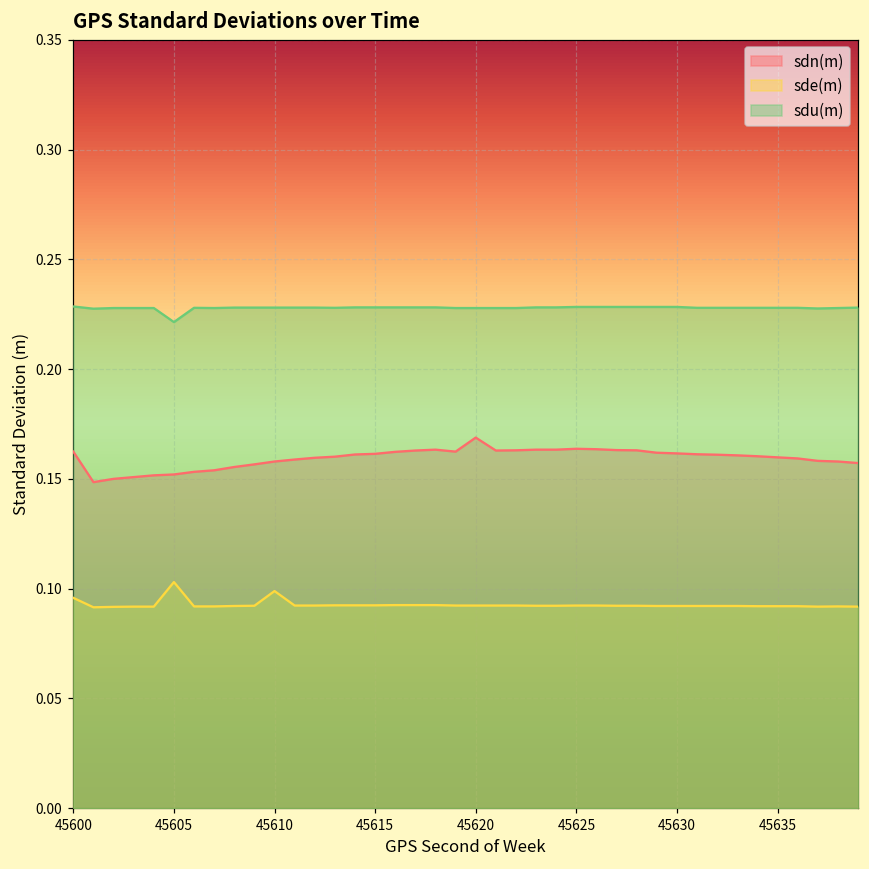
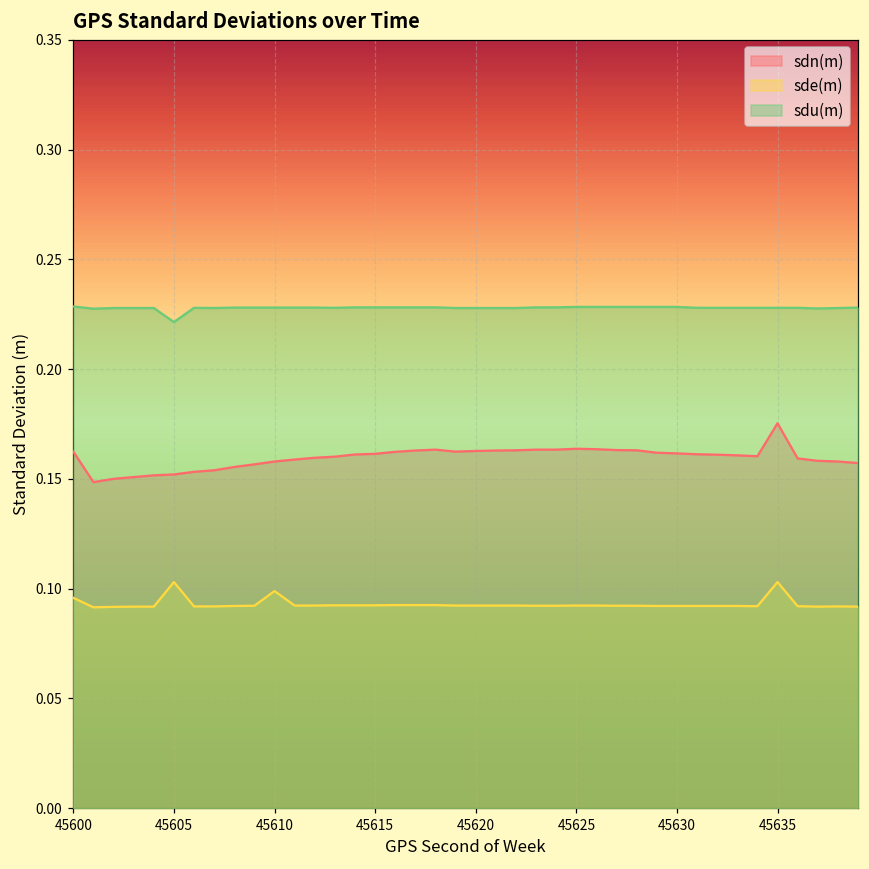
  {
    "sdn(m)": {
      "45600": 0.162,
      "45605": 0.152,
      "45610": 0.158,
      "45615": 0.161,
-     "45620": 0.169,
+     "45620": 0.163,
      "45625": 0.164,
      "45630": 0.162,
-     "45635": 0.160
+     "45635": 0.175
    },
    "sde(m)": {
      "45600": 0.096,
      "45605": 0.103,
      "45610": 0.099,
      "45615": 0.092,
      "45620": 0.092,
      "45625": 0.092,
      "45630": 0.092,
-     "45635": 0.092
+     "45635": 0.103
    },
    "sdu(m)": {
      "45600": 0.229,
      "45605": 0.221,
      "45610": 0.228,
      "45615": 0.228,
      "45620": 0.228,
      "45625": 0.228,
      "45630": 0.228,
      "45635": 0.228
    }
  }
